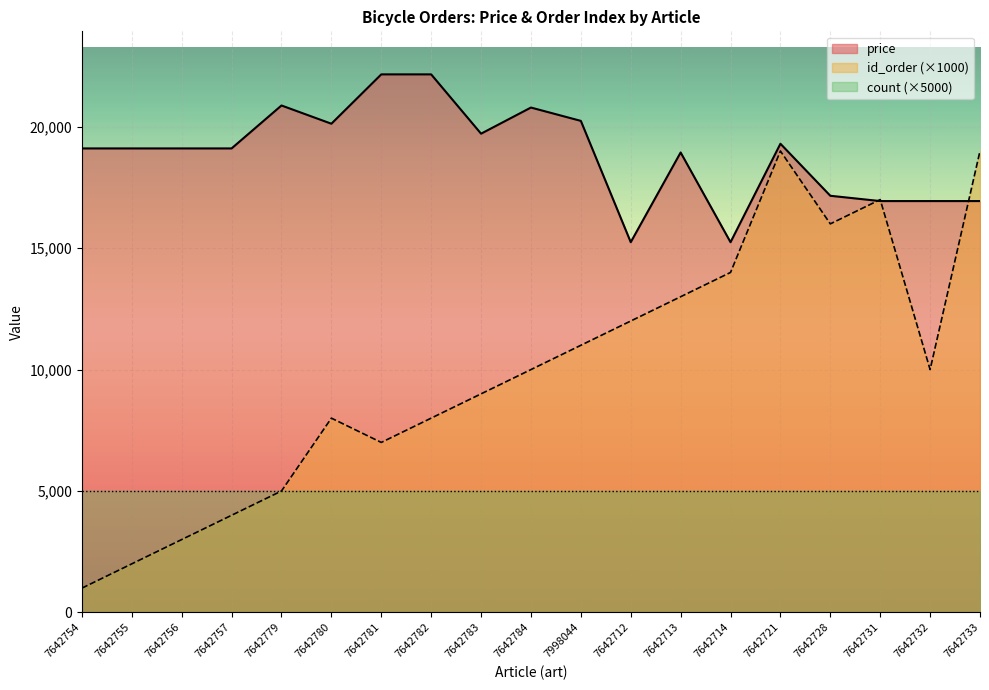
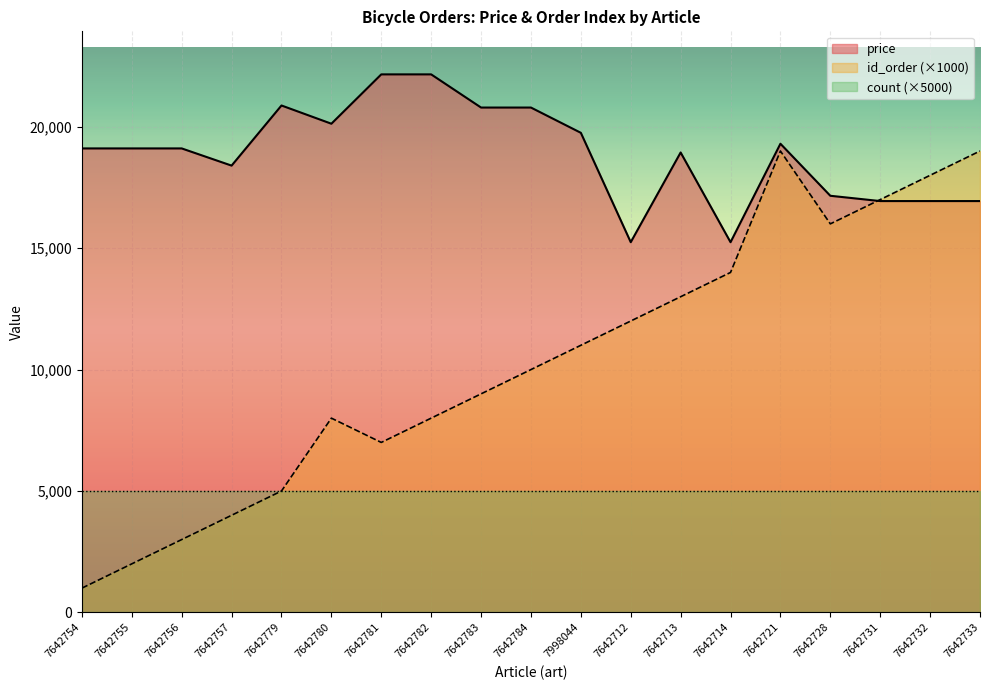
  {
    "price": {
      "7642754": "19,100",
      "7642755": "19,100",
      "7642756": "19,100",
-     "7642757": "19,100",
+     "7642757": "18,400",
      "7642779": "20,900",
      "7642780": "20,100",
      "7642781": "22,200",
      "7642782": "22,200",
-     "7642783": "19,700",
+     "7642783": "20,800",
      "7642784": "20,800",
-     "7998044": "20,200",
+     "7998044": "19,800",
      "7642712": "15,200",
      "7642713": "18,900",
      "7642714": "15,200",
      "7642721": "19,300",
      "7642728": "17,200",
      "7642732": "16,900",
      "7642733": "16,900"
    },
    "id_order (×1000)": {
      "7642754": "1,000",
      "7642755": "2,000",
      "7642756": "3,000",
      "7642757": "4,000",
      "7642780": "8,000",
      "7642781": "7,000",
      "7642782": "8,000",
      "7642783": "9,000",
      "7642784": "10,000",
      "7998044": "11,000",
      "7642712": "12,000",
      "7642713": "13,000",
      "7642714": "14,000",
      "7642721": "19,000",
      "7642728": "16,000",
-     "7642732": "10,000",
+     "7642732": "18,000",
      "7642733": "19,000"
    },
    "count (×5000)": {
      "7642754": "5,000",
      "7642755": "5,000",
      "7642756": "5,000",
      "7642757": "5,000",
      "7642780": "5,000",
      "7642781": "5,000",
      "7642782": "5,000",
      "7642783": "5,000",
      "7642784": "5,000",
      "7998044": "5,000",
      "7642712": "5,000",
      "7642713": "5,000",
      "7642714": "5,000",
      "7642721": "5,000",
      "7642728": "5,000",
      "7642731": "5,000",
      "7642732": "5,000",
      "7642733": "5,000"
    }
  }
